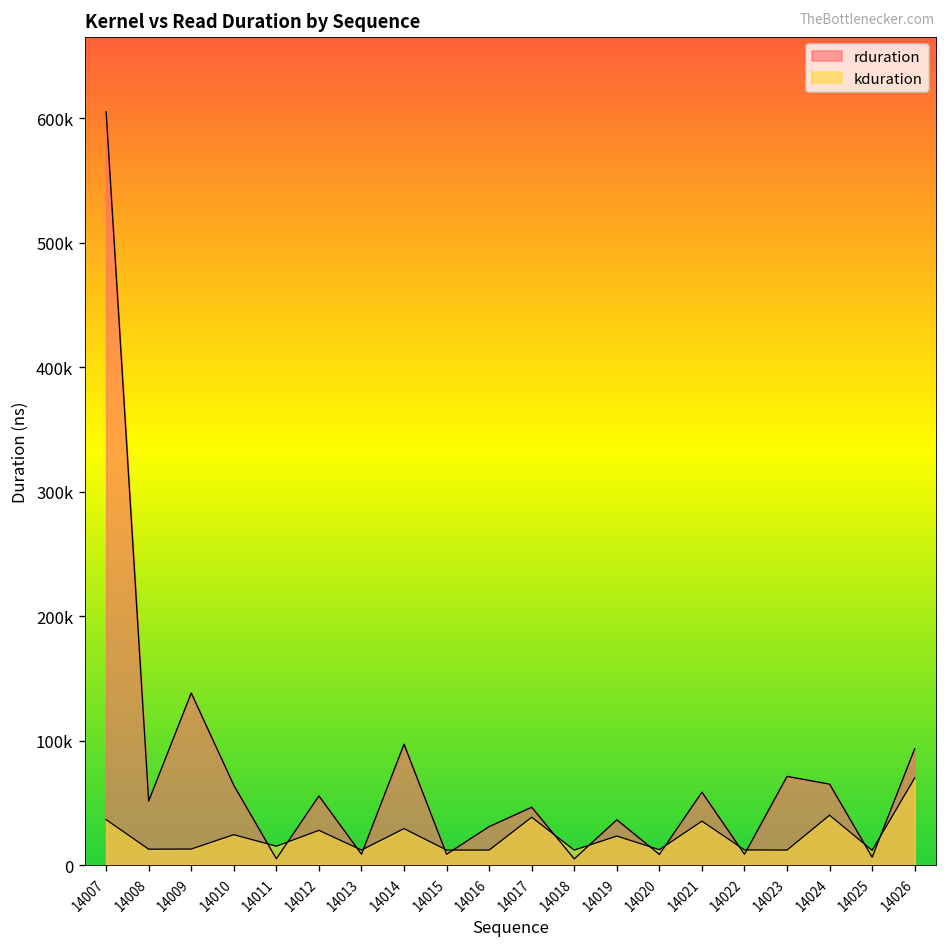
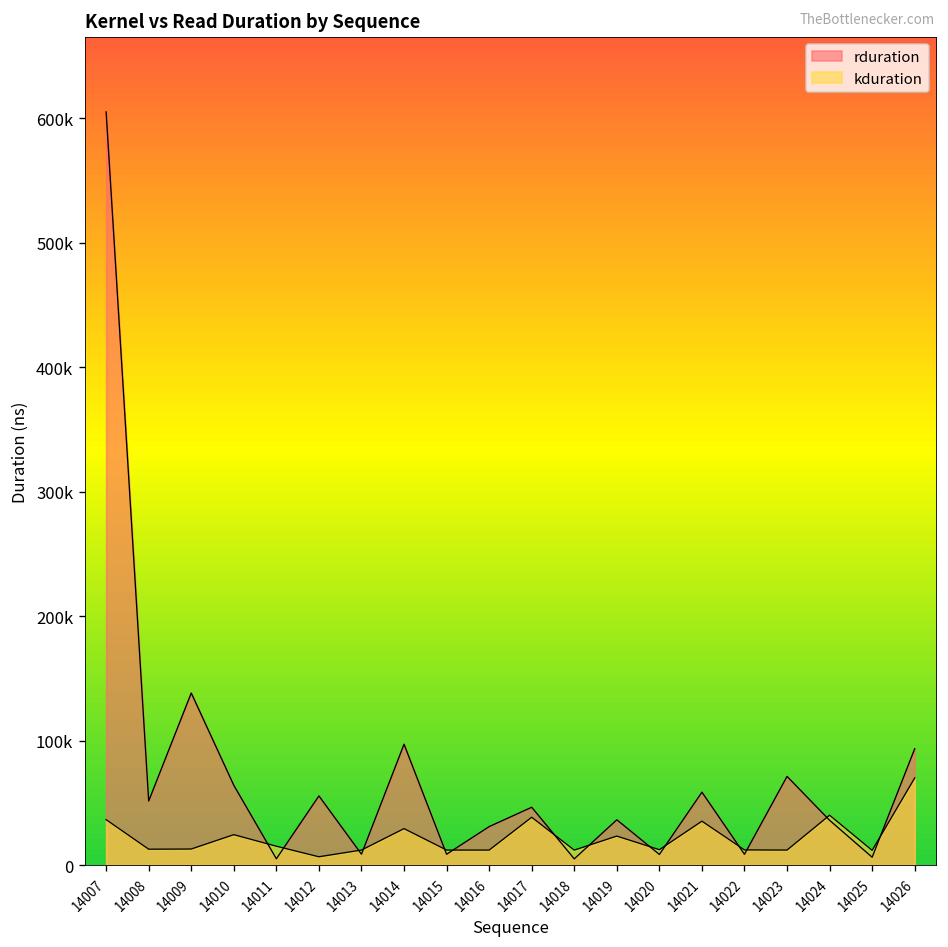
  {
    "rduration": {
      "14007": 605000,
      "14008": 51000,
      "14009": 138000,
      "14010": 64000,
      "14011": 5000,
      "14012": 56000,
      "14013": 9000,
      "14014": 97000,
      "14015": 9000,
      "14016": 31000,
      "14017": 46000,
      "14018": 5000,
      "14019": 36000,
      "14020": 9000,
      "14021": 59000,
      "14022": 9000,
      "14023": 71000,
-     "14024": 65000,
+     "14024": 36000,
      "14025": 6000,
      "14026": 94000
    },
    "kduration": {
      "14007": 37000,
      "14008": 13000,
      "14009": 13000,
      "14010": 24000,
      "14011": 15000,
-     "14012": 28000,
+     "14012": 7000,
      "14013": 12000,
      "14014": 29000,
      "14015": 12000,
      "14016": 12000,
      "14017": 38000,
      "14018": 12000,
      "14019": 23000,
      "14020": 12000,
      "14021": 35000,
      "14022": 12000,
      "14023": 12000,
      "14024": 40000,
      "14025": 12000,
      "14026": 70000
    }
  }
